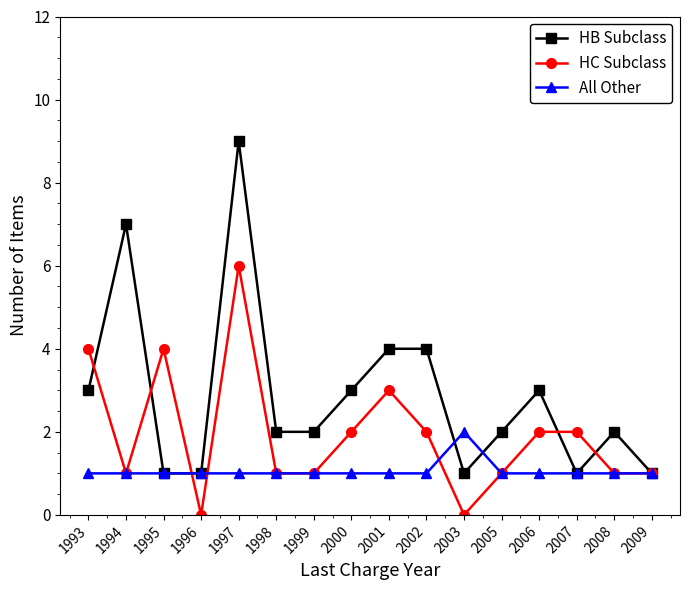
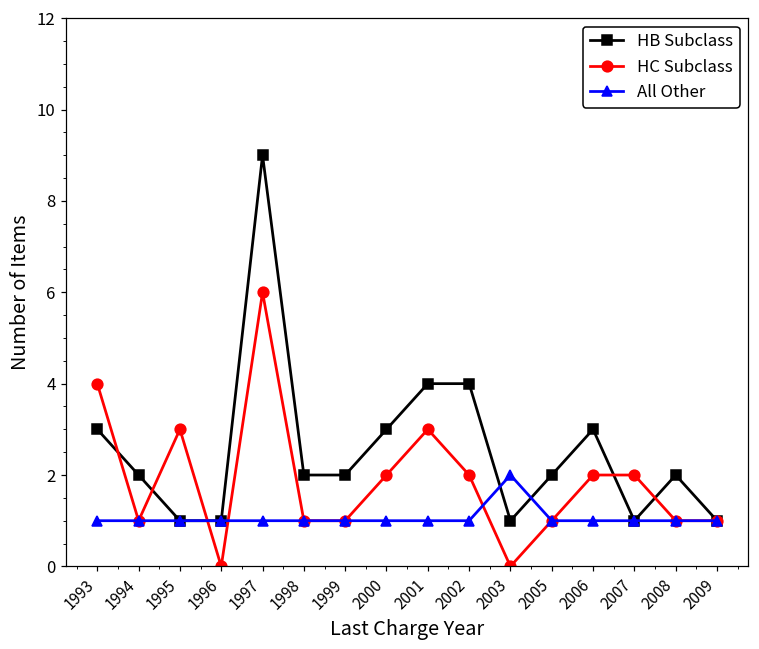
  {
    "HB Subclass": {
      "1993": 3,
-     "1994": 7,
+     "1994": 2,
      "1997": 9,
      "1998": 2,
      "1999": 2,
      "2000": 3,
      "2001": 4,
      "2002": 4,
      "2003": 1,
      "2005": 2,
      "2006": 3,
      "2008": 2
    },
    "HC Subclass": {
      "1993": 4,
-     "1995": 4,
+     "1995": 3,
      "1996": 0,
      "1997": 6,
      "2000": 2,
      "2001": 3,
      "2002": 2,
      "2003": 0,
      "2006": 2,
      "2007": 2
    },
    "All Other": {
      "1993": 1,
      "1997": 1,
      "2000": 1,
      "2001": 1,
      "2002": 1,
      "2003": 2,
      "2006": 1
    }
  }
